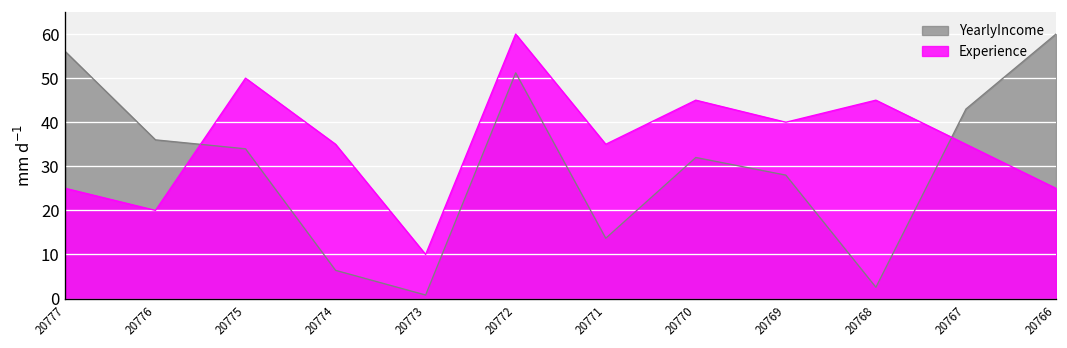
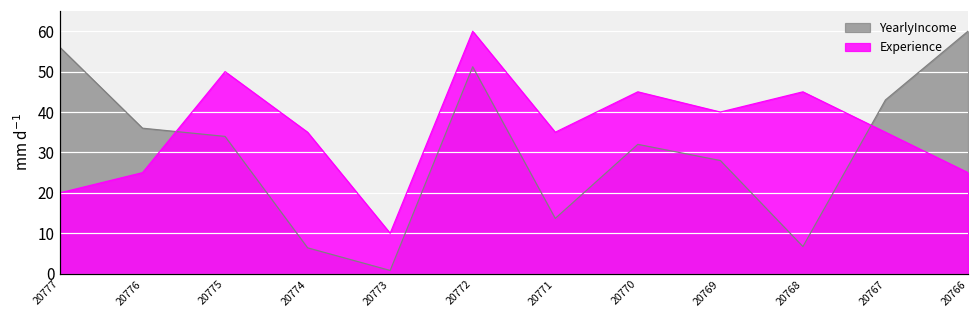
  {
    "YearlyIncome": {
      "20777": 56,
      "20776": 36,
      "20775": 34,
      "20774": 6,
      "20773": 1,
      "20772": 51,
      "20771": 14,
      "20770": 32,
      "20769": 28,
-     "20768": 3,
+     "20768": 7,
      "20767": 43,
      "20766": 60
    },
    "Experience": {
-     "20777": 25,
-     "20776": 20,
+     "20777": 20,
+     "20776": 25,
      "20775": 50,
      "20774": 35,
      "20773": 10,
      "20772": 60,
      "20771": 35,
      "20770": 45,
      "20769": 40,
      "20768": 45,
      "20767": 35,
      "20766": 25
    }
  }
